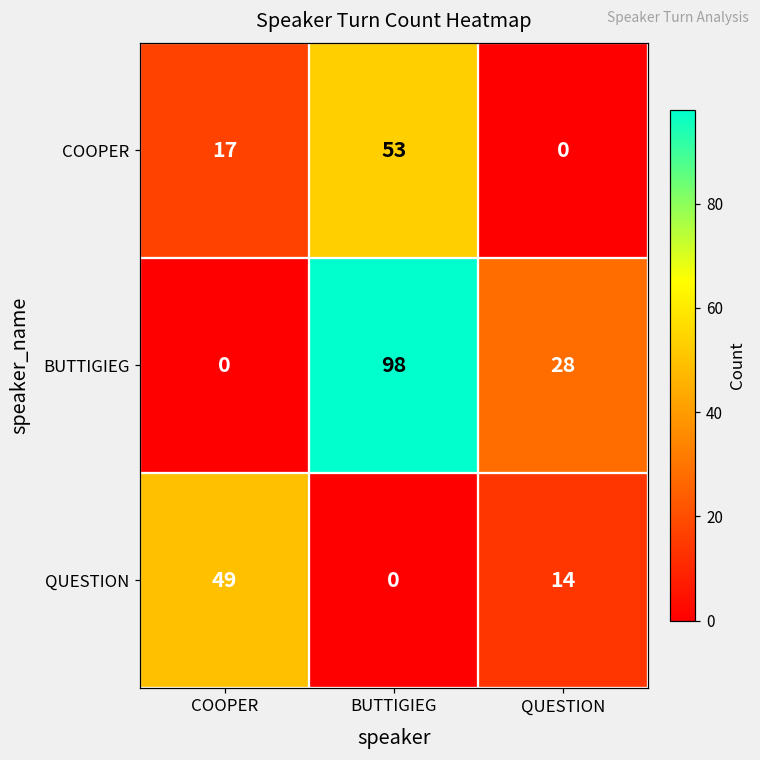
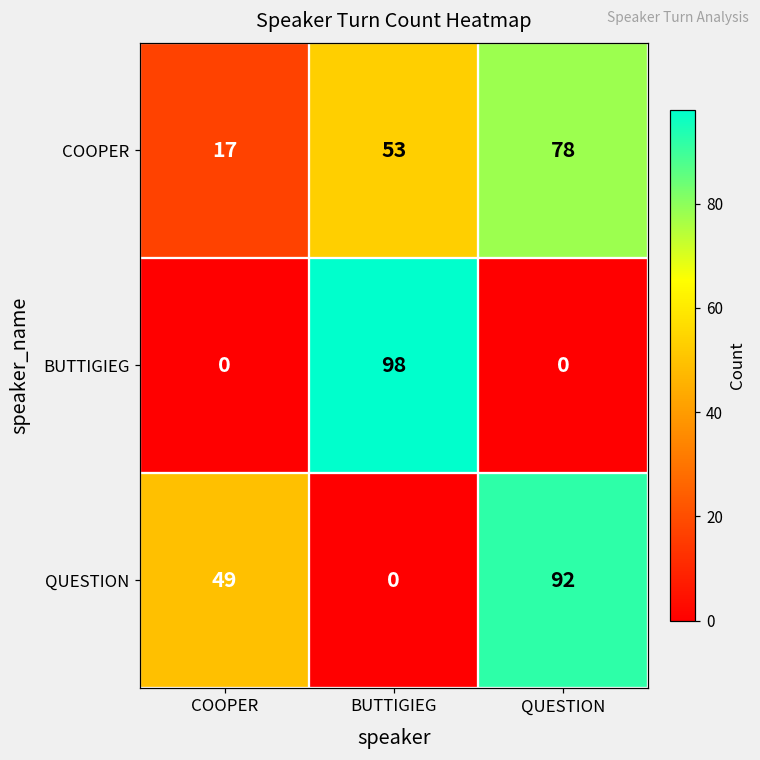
  {
    "COOPER": {
      "COOPER": 17,
      "BUTTIGIEG": 53,
-     "QUESTION": 0
+     "QUESTION": 78
    },
    "BUTTIGIEG": {
      "COOPER": 0,
      "BUTTIGIEG": 98,
-     "QUESTION": 28
+     "QUESTION": 0
    },
    "QUESTION": {
      "COOPER": 49,
      "BUTTIGIEG": 0,
-     "QUESTION": 14
+     "QUESTION": 92
    }
  }
